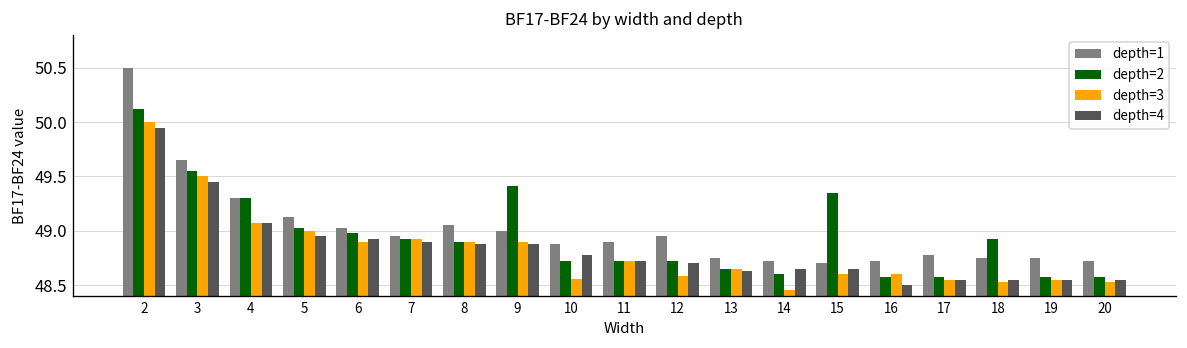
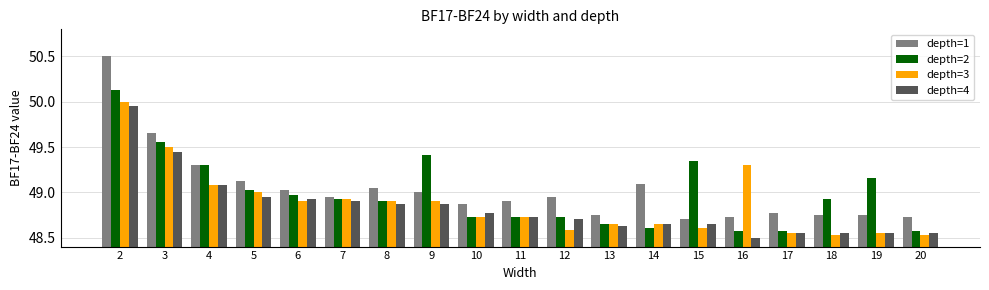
  {
    "depth=1": {
      "2": 50.5,
      "3": 49.7,
      "4": 49.3,
      "5": 49.1,
      "6": 49.0,
      "7": 49.0,
      "8": 49.1,
      "9": 49.0,
      "10": 48.9,
      "11": 48.9,
      "12": 49.0,
      "13": 48.8,
-     "14": 48.7,
+     "14": 49.1,
      "15": 48.7,
      "16": 48.7,
      "17": 48.8,
      "18": 48.8,
      "19": 48.8,
      "20": 48.7
    },
    "depth=2": {
      "2": 50.1,
      "3": 49.6,
      "4": 49.3,
      "5": 49.0,
      "6": 49.0,
      "7": 48.9,
      "8": 48.9,
      "9": 49.4,
      "10": 48.7,
      "11": 48.7,
      "12": 48.7,
      "13": 48.7,
      "14": 48.6,
      "15": 49.3,
      "16": 48.6,
      "17": 48.6,
      "18": 48.9,
-     "19": 48.6,
+     "19": 49.2,
      "20": 48.6
    },
    "depth=3": {
      "2": 50.0,
      "3": 49.5,
      "4": 49.1,
      "5": 49.0,
      "6": 48.9,
      "7": 48.9,
      "8": 48.9,
      "9": 48.9,
-     "10": 48.6,
+     "10": 48.7,
      "11": 48.7,
      "12": 48.6,
      "13": 48.7,
-     "14": 48.5,
+     "14": 48.7,
      "15": 48.6,
-     "16": 48.6,
+     "16": 49.3,
      "17": 48.6,
      "18": 48.5,
      "19": 48.6,
      "20": 48.5
    },
    "depth=4": {
      "2": 50.0,
      "3": 49.5,
      "4": 49.1,
      "5": 49.0,
      "6": 48.9,
      "7": 48.9,
      "8": 48.9,
      "9": 48.9,
      "10": 48.8,
      "11": 48.7,
      "12": 48.7,
      "13": 48.6,
      "14": 48.7,
      "15": 48.7,
      "16": 48.5,
      "17": 48.6,
      "18": 48.6,
      "19": 48.6,
      "20": 48.6
    }
  }
